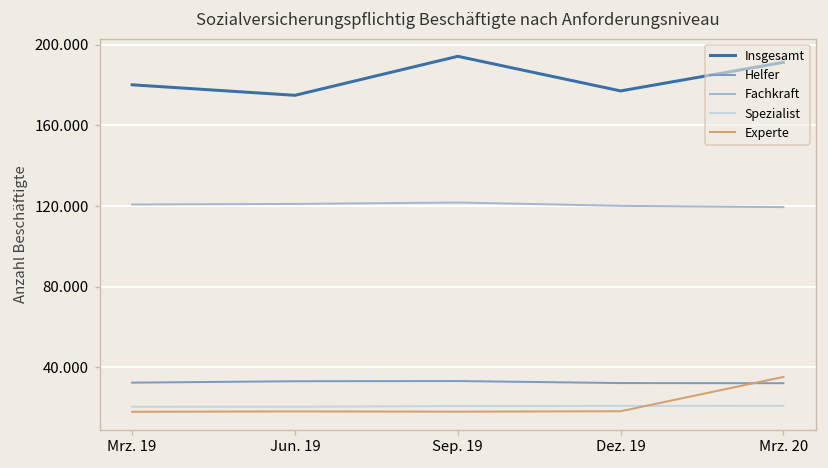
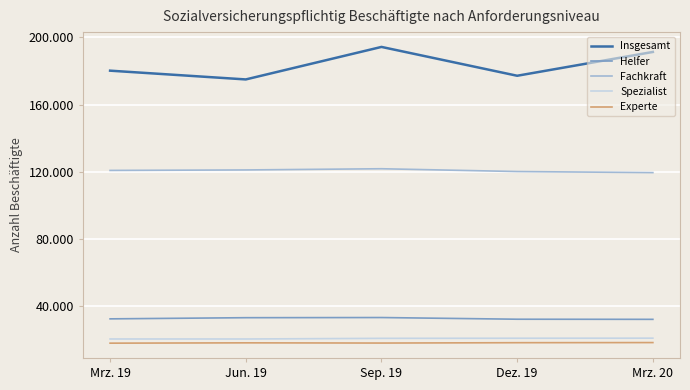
  {
    "Insgesamt": {
      "Mrz. 19": 180,
      "Jun. 19": 175,
      "Sep. 19": 194,
      "Dez. 19": 177
    },
    "Experte": {
      "Mrz. 19": 18,
      "Jun. 19": 18,
      "Sep. 19": 18,
      "Dez. 19": 18,
-     "Mrz. 20": 35
+     "Mrz. 20": 18
    }
  }
